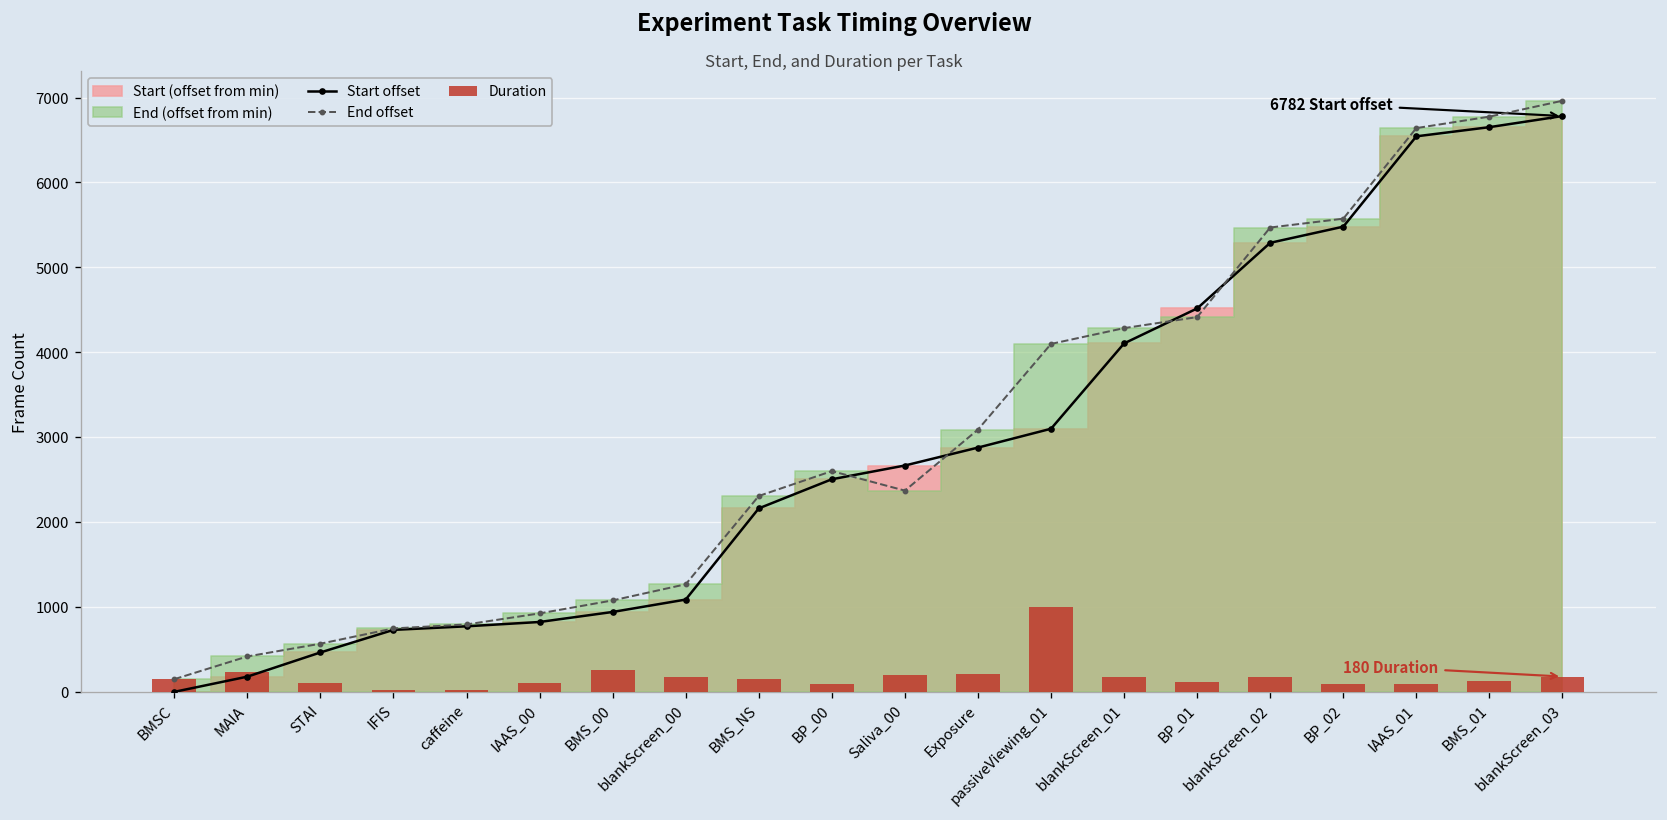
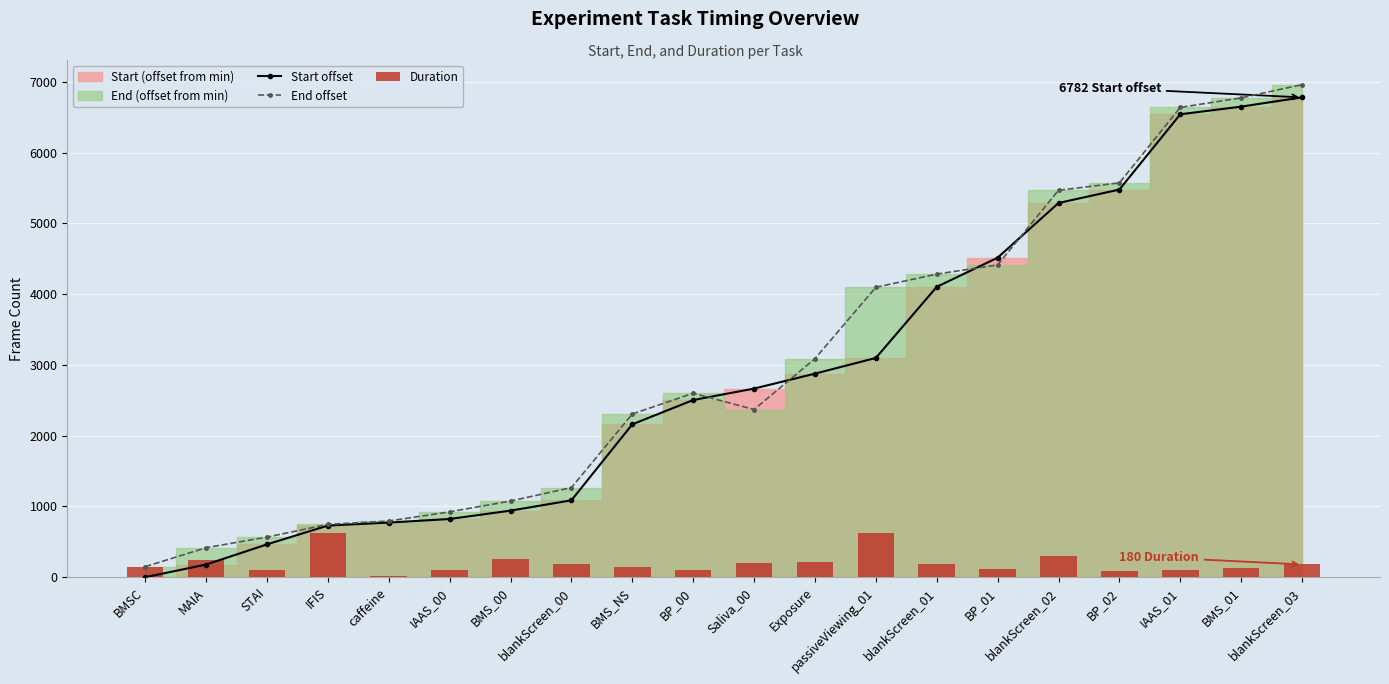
  {
    "Duration": {
      "BMSC": 100,
      "MAIA": 200,
      "STAI": 100,
-     "IFIS": 0,
+     "IFIS": 600,
      "IAAS_00": 100,
      "BMS_00": 300,
      "blankScreen_00": 200,
      "BMS_NS": 100,
      "BP_00": 100,
      "Saliva_00": 200,
      "Exposure": 200,
-     "passiveViewing_01": 1000,
+     "passiveViewing_01": 600,
      "blankScreen_01": 200,
      "BP_01": 100,
-     "blankScreen_02": 200,
+     "blankScreen_02": 300,
      "BP_02": 100,
      "IAAS_01": 100
    },
    "Start offset": {
      "MAIA": 200,
      "STAI": 500,
      "IAAS_00": 800,
      "BMS_00": 900,
      "blankScreen_00": 1100,
      "BMS_NS": 2200,
      "BP_00": 2500,
      "Saliva_00": 2700,
      "Exposure": 2900,
      "passiveViewing_01": 3100,
      "blankScreen_01": 4100,
      "BP_01": 4500,
      "blankScreen_02": 5300,
      "BP_02": 5500,
      "IAAS_01": 6500,
      "BMS_01": 6700
    },
    "End offset": {
      "MAIA": 400,
      "STAI": 600,
      "IAAS_00": 900,
      "BMS_00": 1100,
      "blankScreen_00": 1300,
      "BMS_NS": 2300,
      "BP_00": 2600,
      "Saliva_00": 2400,
      "Exposure": 3100,
      "passiveViewing_01": 4100,
      "blankScreen_01": 4300,
      "BP_01": 4400,
      "blankScreen_02": 5500,
      "BP_02": 5600,
      "IAAS_01": 6600
    }
  }
